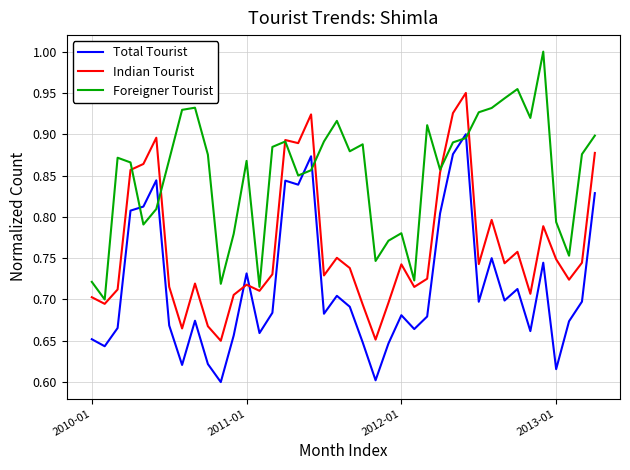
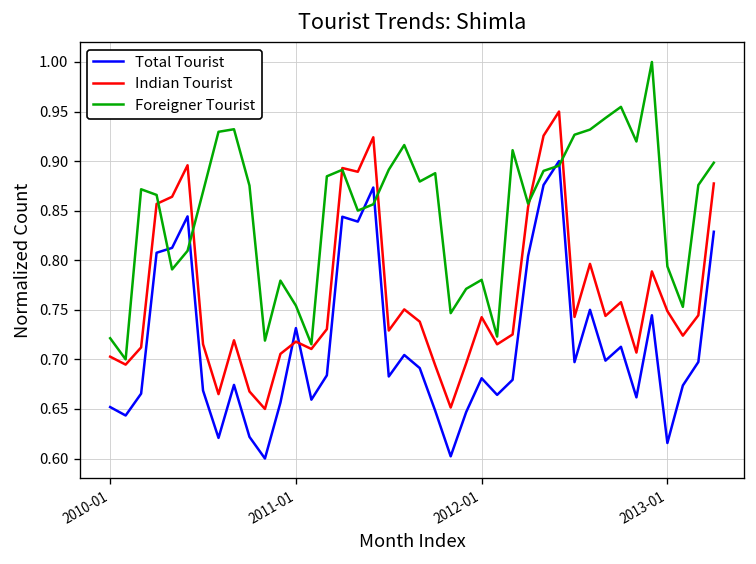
  {
    "Total Tourist": {
      "2010-01": 0.65,
      "2011-01": 0.73,
      "2012-01": 0.68,
      "2013-01": 0.62
    },
    "Indian Tourist": {
      "2010-01": 0.70,
      "2011-01": 0.72,
      "2012-01": 0.74,
      "2013-01": 0.75
    },
    "Foreigner Tourist": {
      "2010-01": 0.72,
-     "2011-01": 0.87,
+     "2011-01": 0.75,
      "2012-01": 0.78,
      "2013-01": 0.79
    }
  }
